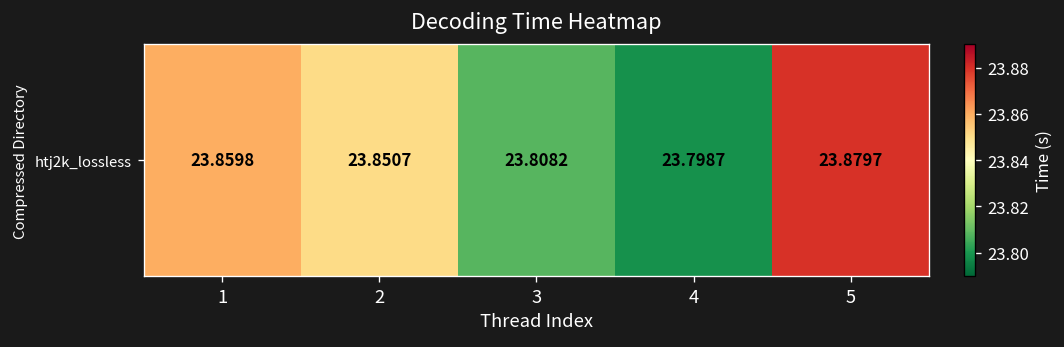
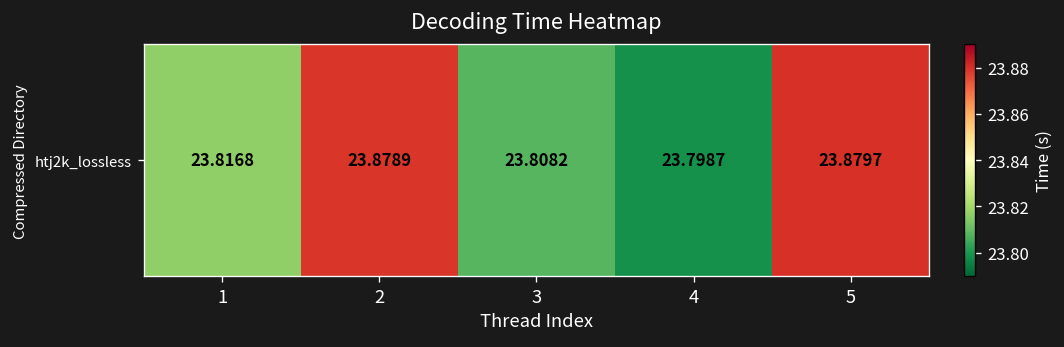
  {
    "htj2k_lossless": {
-     "1": 23.8598,
-     "2": 23.8507,
+     "1": 23.8168,
+     "2": 23.8789,
      "3": 23.8082,
      "4": 23.7987,
      "5": 23.8797
    }
  }
